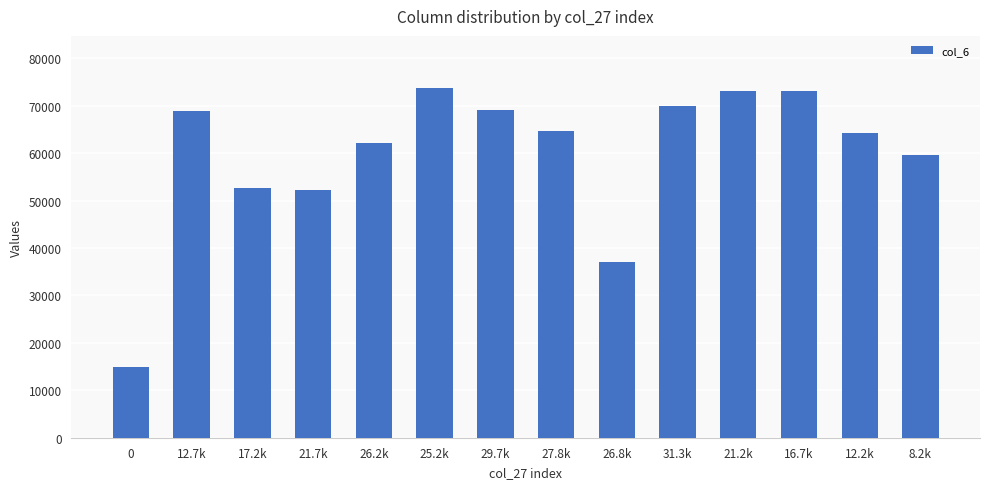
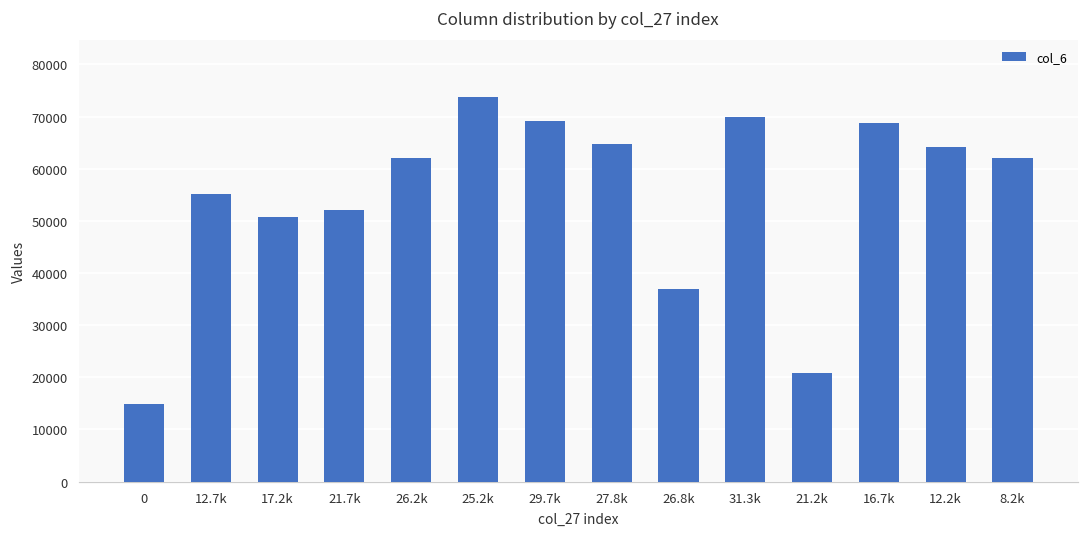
  {
    "0": 15000,
-   "12.7k": 69000,
-   "17.2k": 53000,
+   "12.7k": 55000,
+   "17.2k": 51000,
    "21.7k": 52000,
    "26.2k": 62000,
    "25.2k": 74000,
    "29.7k": 69000,
    "27.8k": 65000,
    "26.8k": 37000,
    "31.3k": 70000,
-   "21.2k": 73000,
-   "16.7k": 73000,
+   "21.2k": 21000,
+   "16.7k": 69000,
    "12.2k": 64000,
-   "8.2k": 60000
+   "8.2k": 62000
  }
